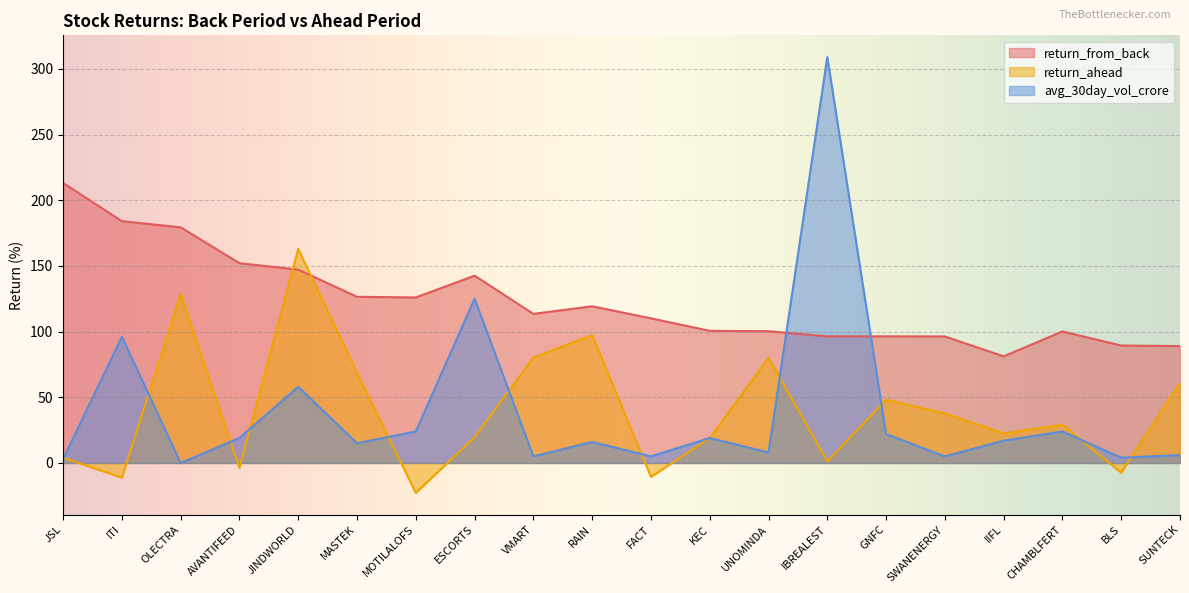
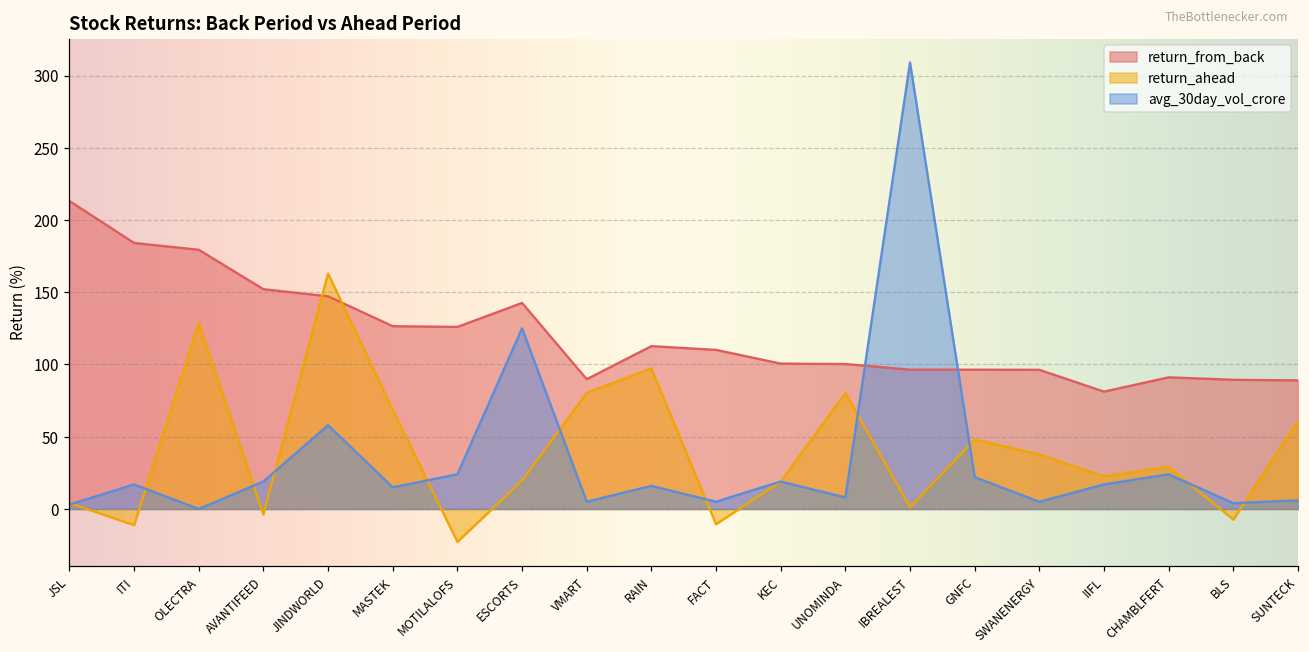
  {
    "return_from_back": {
      "JSL": 213,
      "ITI": 184,
      "OLECTRA": 179,
      "AVANTIFEED": 152,
      "JINDWORLD": 147,
      "MASTEK": 127,
      "MOTILALOFS": 126,
      "ESCORTS": 143,
-     "VMART": 114,
-     "RAIN": 119,
+     "VMART": 90,
+     "RAIN": 113,
      "FACT": 110,
      "KEC": 101,
      "UNOMINDA": 100,
      "IBREALEST": 96,
      "GNFC": 96,
      "SWANENERGY": 96,
      "IIFL": 81,
-     "CHAMBLFERT": 100,
+     "CHAMBLFERT": 91,
      "BLS": 89,
      "SUNTECK": 89
    },
    "avg_30day_vol_crore": {
-     "ITI": 96,
+     "ITI": 17,
      "OLECTRA": 0,
      "AVANTIFEED": 19,
      "JINDWORLD": 58,
      "MASTEK": 15,
      "MOTILALOFS": 24,
      "ESCORTS": 125,
      "VMART": 5,
      "RAIN": 16,
      "FACT": 5,
      "UNOMINDA": 8,
      "IBREALEST": 309,
      "GNFC": 22,
      "SWANENERGY": 5,
      "IIFL": 17,
      "CHAMBLFERT": 24,
      "BLS": 4,
      "SUNTECK": 6
    }
  }
